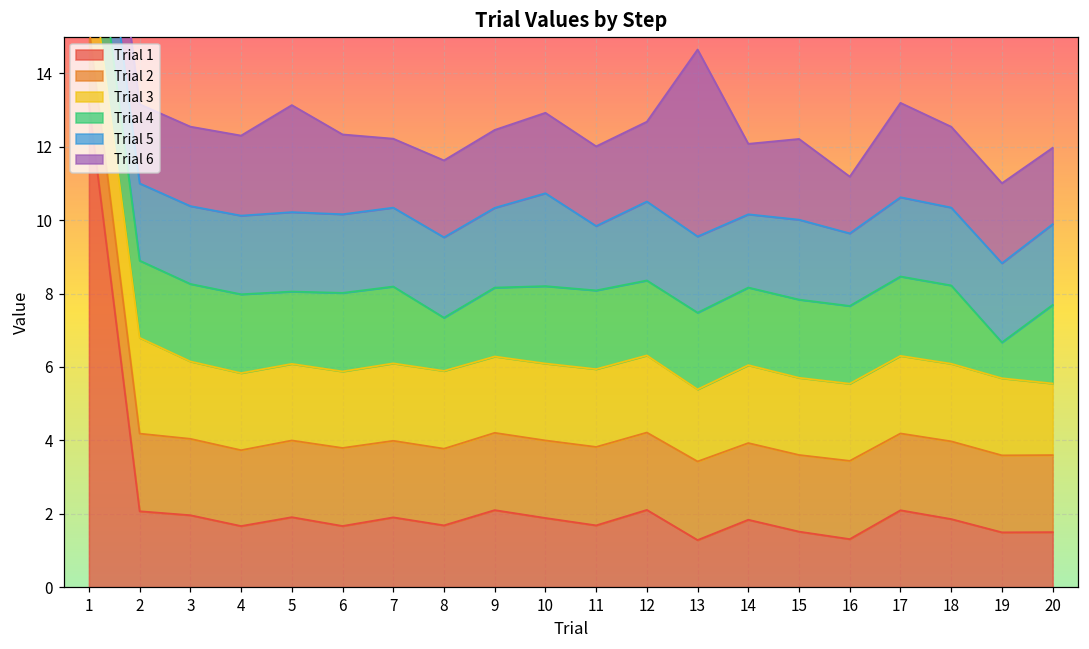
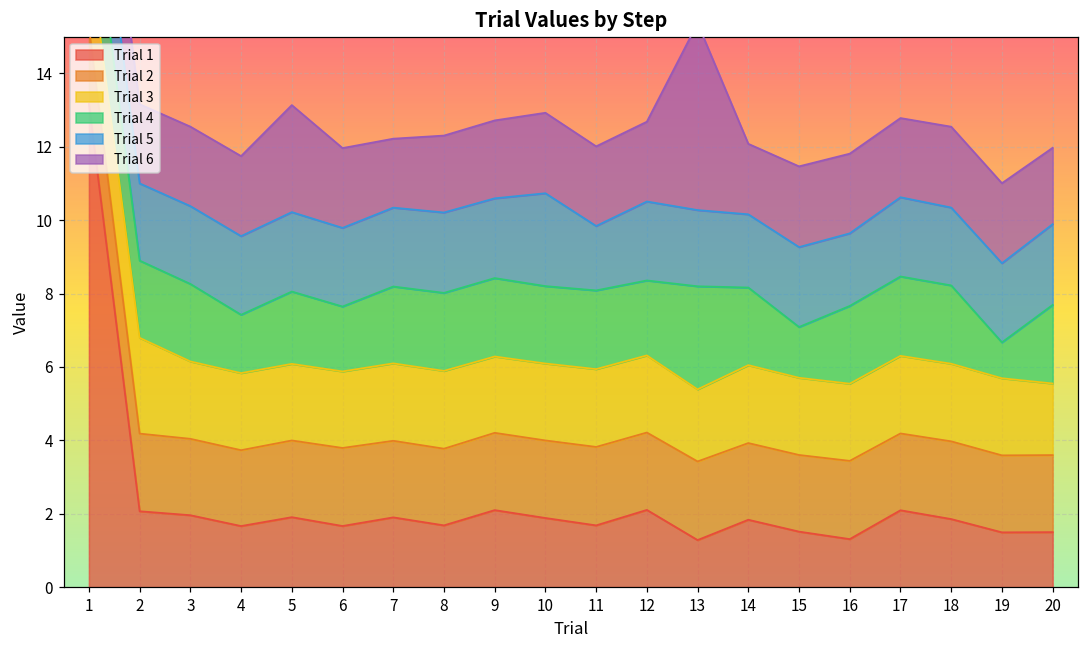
  {
    "Trial 3": {
      "2": 2.6,
      "3": 2.1,
      "4": 2.1,
      "5": 2.1,
      "6": 2.1,
      "7": 2.1,
      "8": 2.1,
      "9": 2.1,
      "10": 2.1,
      "11": 2.1,
      "12": 2.1,
      "13": 2.0,
      "14": 2.1,
      "15": 2.1,
      "16": 2.1,
      "17": 2.1,
      "18": 2.1,
      "19": 2.1,
      "20": 2.0
    },
    "Trial 4": {
      "2": 2.1,
      "3": 2.1,
-     "4": 2.1,
+     "4": 1.6,
      "5": 2.0,
-     "6": 2.1,
+     "6": 1.8,
      "7": 2.1,
-     "8": 1.4,
-     "9": 1.9,
+     "8": 2.1,
+     "9": 2.1,
      "10": 2.1,
      "11": 2.1,
      "12": 2.0,
-     "13": 2.1,
+     "13": 2.8,
      "14": 2.1,
-     "15": 2.1,
+     "15": 1.4,
      "16": 2.1,
      "17": 2.2,
      "18": 2.1,
      "19": 1.0,
      "20": 2.1
    },
    "Trial 5": {
      "2": 2.1,
      "3": 2.1,
      "4": 2.1,
      "5": 2.2,
      "6": 2.1,
      "7": 2.1,
      "8": 2.2,
      "9": 2.2,
      "10": 2.5,
      "11": 1.8,
      "12": 2.2,
      "13": 2.1,
      "14": 2.0,
      "15": 2.2,
      "16": 2.0,
      "17": 2.2,
      "18": 2.1,
      "19": 2.2,
      "20": 2.2
    },
    "Trial 6": {
      "3": 2.2,
      "4": 2.2,
      "5": 2.9,
      "6": 2.2,
      "7": 1.9,
      "8": 2.1,
      "9": 2.1,
      "10": 2.2,
      "11": 2.2,
      "12": 2.2,
      "14": 1.9,
      "15": 2.2,
-     "16": 1.5,
-     "17": 2.6,
+     "16": 2.2,
+     "17": 2.2,
      "18": 2.2,
      "19": 2.2,
      "20": 2.1
    }
  }
